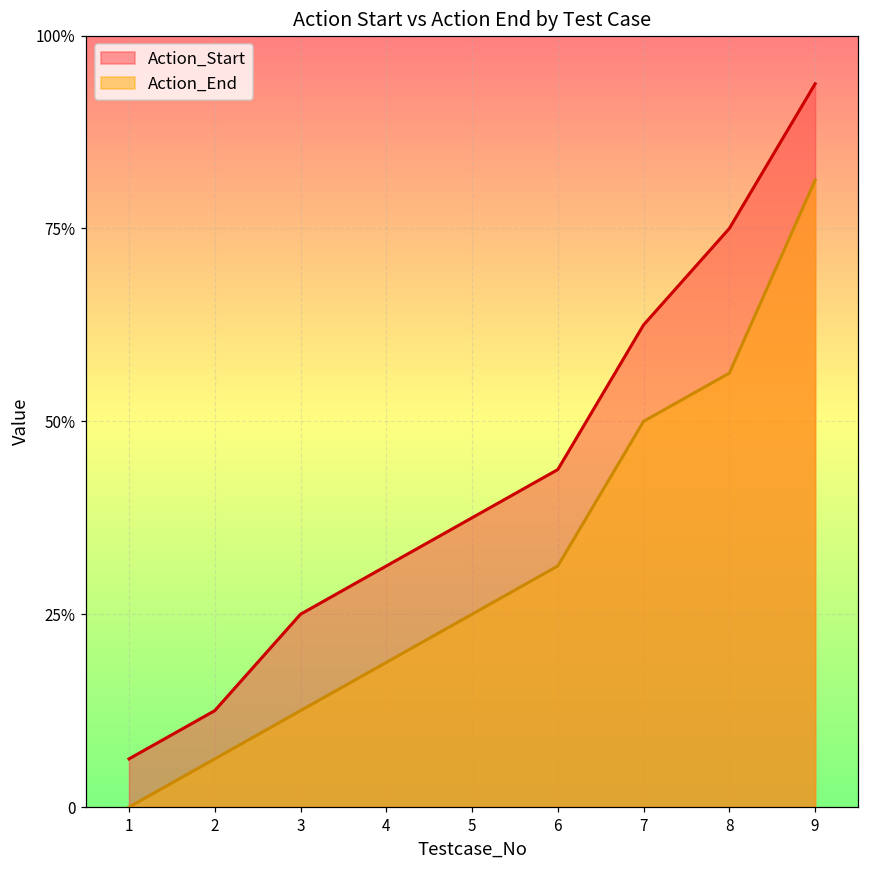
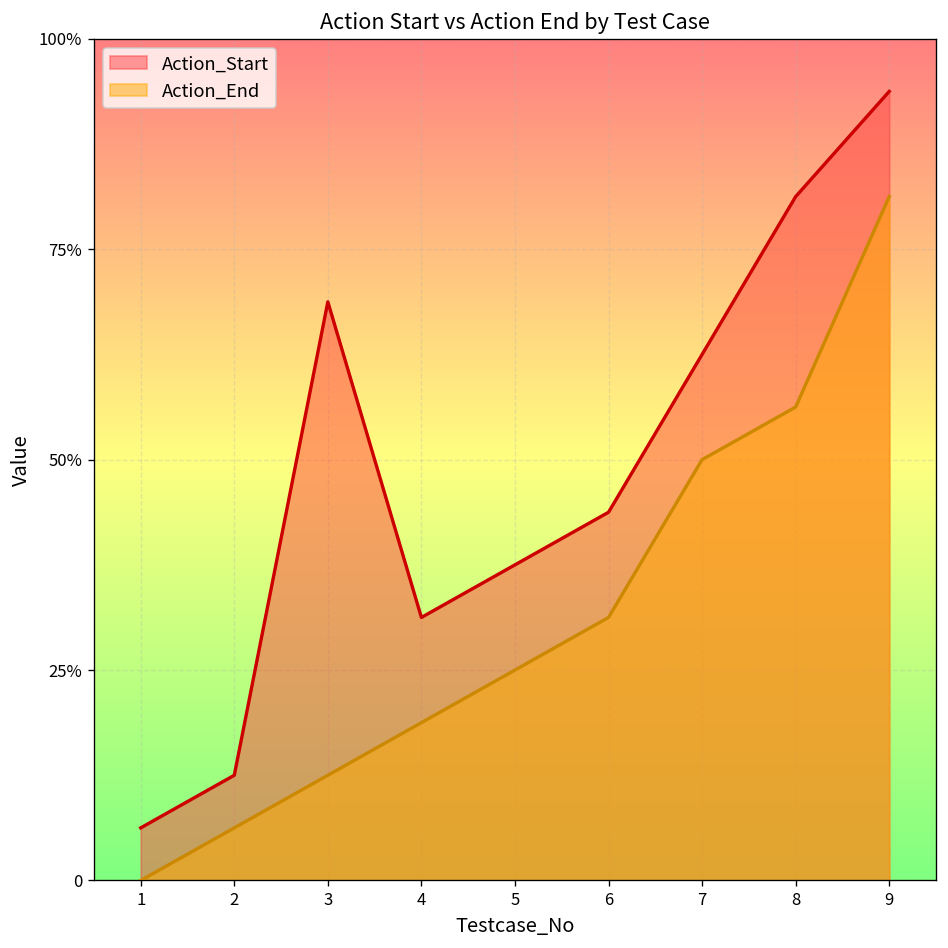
  {
    "Action_Start": {
      "1": "6%",
      "2": "13%",
-     "3": "25%",
+     "3": "69%",
      "4": "31%",
      "5": "38%",
      "6": "44%",
      "7": "63%",
-     "8": "75%",
+     "8": "81%",
      "9": "94%"
    },
    "Action_End": {
      "1": "0%",
      "2": "6%",
      "3": "13%",
      "4": "19%",
      "5": "25%",
      "6": "31%",
      "7": "50%",
      "8": "56%",
      "9": "81%"
    }
  }
